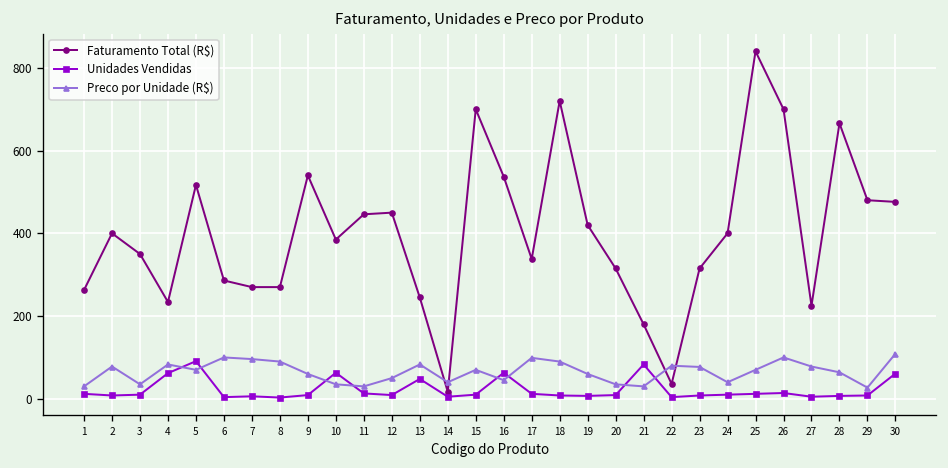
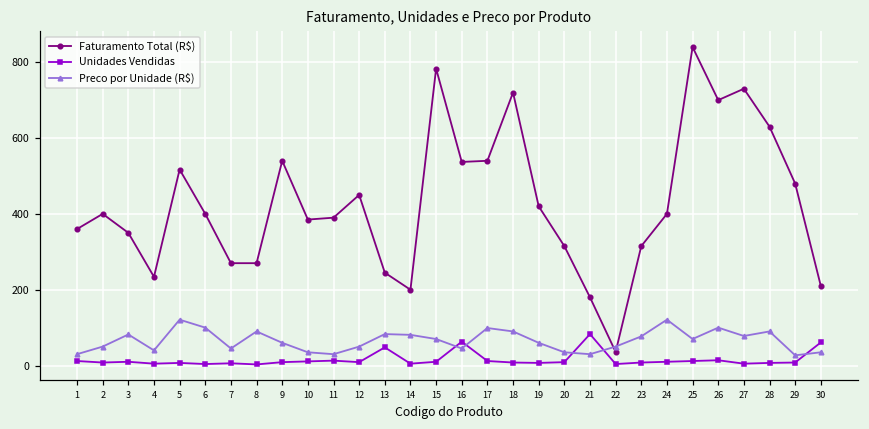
  {
    "Faturamento Total (R$)": {
-     "1": 260,
+     "1": 360,
      "2": 400,
      "3": 350,
      "4": 230,
      "5": 520,
-     "6": 290,
+     "6": 400,
      "7": 270,
      "8": 270,
      "9": 540,
      "10": 390,
-     "11": 450,
+     "11": 390,
      "12": 450,
      "13": 250,
-     "14": 20,
-     "15": 700,
+     "14": 200,
+     "15": 780,
      "16": 540,
-     "17": 340,
+     "17": 540,
      "18": 720,
      "19": 420,
      "20": 320,
      "21": 180,
      "22": 40,
      "23": 320,
      "24": 400,
      "25": 840,
      "26": 700,
-     "27": 230,
-     "28": 670,
+     "27": 730,
+     "28": 630,
      "29": 480,
-     "30": 480
+     "30": 210
    },
    "Unidades Vendidas": {
      "1": 10,
      "2": 10,
      "3": 10,
-     "4": 60,
-     "5": 90,
+     "4": 10,
+     "5": 10,
      "6": 0,
      "7": 10,
      "8": 0,
      "9": 10,
-     "10": 60,
+     "10": 10,
      "11": 10,
      "12": 10,
      "13": 50,
      "14": 10,
      "15": 10,
      "16": 60,
      "17": 10,
      "18": 10,
      "19": 10,
      "20": 10,
      "21": 80,
      "22": 0,
      "23": 10,
      "24": 10,
      "25": 10,
      "26": 10,
      "27": 10,
      "28": 10,
      "29": 10,
      "30": 60
    },
    "Preco por Unidade (R$)": {
      "1": 30,
-     "2": 80,
-     "3": 40,
-     "4": 80,
-     "5": 70,
+     "2": 50,
+     "3": 80,
+     "4": 40,
+     "5": 120,
      "6": 100,
-     "7": 100,
+     "7": 50,
      "8": 90,
      "9": 60,
      "10": 40,
      "11": 30,
      "12": 50,
      "13": 80,
-     "14": 40,
+     "14": 80,
      "15": 70,
      "16": 50,
      "17": 100,
      "18": 90,
      "19": 60,
      "20": 40,
      "21": 30,
-     "22": 80,
+     "22": 50,
      "23": 80,
-     "24": 40,
+     "24": 120,
      "25": 70,
      "26": 100,
      "27": 80,
-     "28": 60,
+     "28": 90,
      "29": 30,
-     "30": 110
+     "30": 40
    }
  }
